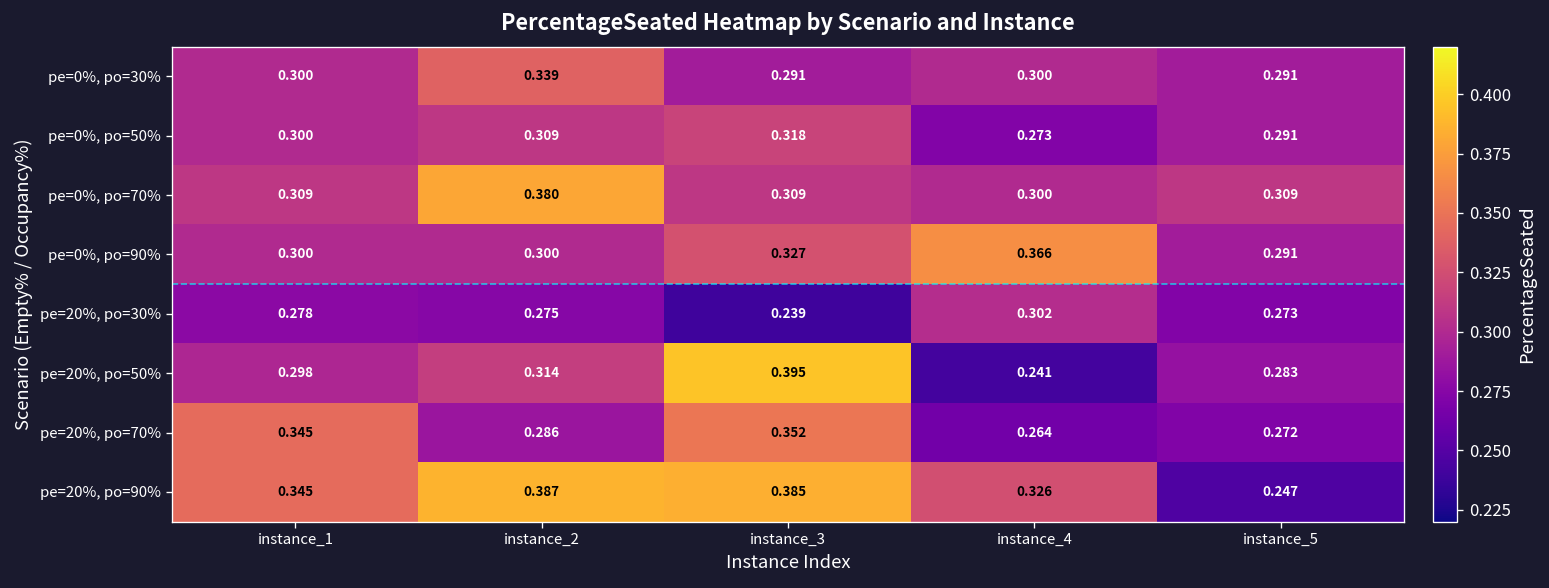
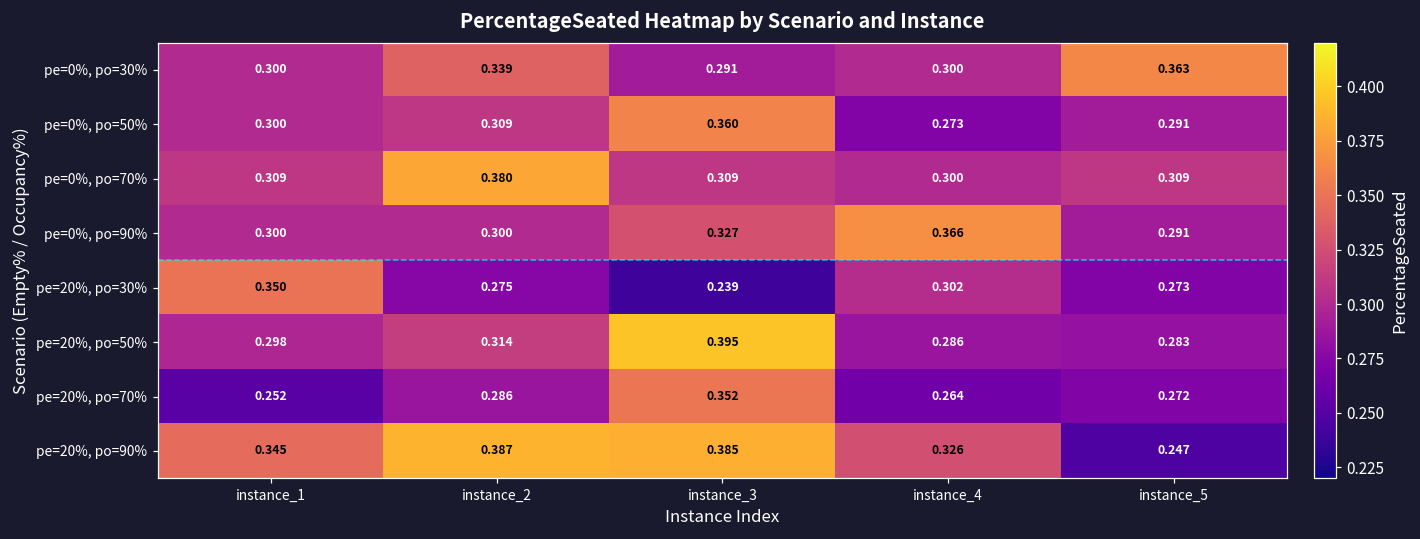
  {
    "pe=0%, po=30%": {
      "instance_1": 0.300,
      "instance_2": 0.339,
      "instance_3": 0.291,
      "instance_4": 0.300,
-     "instance_5": 0.291
+     "instance_5": 0.363
    },
    "pe=0%, po=50%": {
      "instance_1": 0.300,
      "instance_2": 0.309,
-     "instance_3": 0.318,
+     "instance_3": 0.360,
      "instance_4": 0.273,
      "instance_5": 0.291
    },
    "pe=0%, po=70%": {
      "instance_1": 0.309,
      "instance_2": 0.380,
      "instance_3": 0.309,
      "instance_4": 0.300,
      "instance_5": 0.309
    },
    "pe=0%, po=90%": {
      "instance_1": 0.300,
      "instance_2": 0.300,
      "instance_3": 0.327,
      "instance_4": 0.366,
      "instance_5": 0.291
    },
    "pe=20%, po=30%": {
-     "instance_1": 0.278,
+     "instance_1": 0.350,
      "instance_2": 0.275,
      "instance_3": 0.239,
      "instance_4": 0.302,
      "instance_5": 0.273
    },
    "pe=20%, po=50%": {
      "instance_1": 0.298,
      "instance_2": 0.314,
      "instance_3": 0.395,
-     "instance_4": 0.241,
+     "instance_4": 0.286,
      "instance_5": 0.283
    },
    "pe=20%, po=70%": {
-     "instance_1": 0.345,
+     "instance_1": 0.252,
      "instance_2": 0.286,
      "instance_3": 0.352,
      "instance_4": 0.264,
      "instance_5": 0.272
    },
    "pe=20%, po=90%": {
      "instance_1": 0.345,
      "instance_2": 0.387,
      "instance_3": 0.385,
      "instance_4": 0.326,
      "instance_5": 0.247
    }
  }
